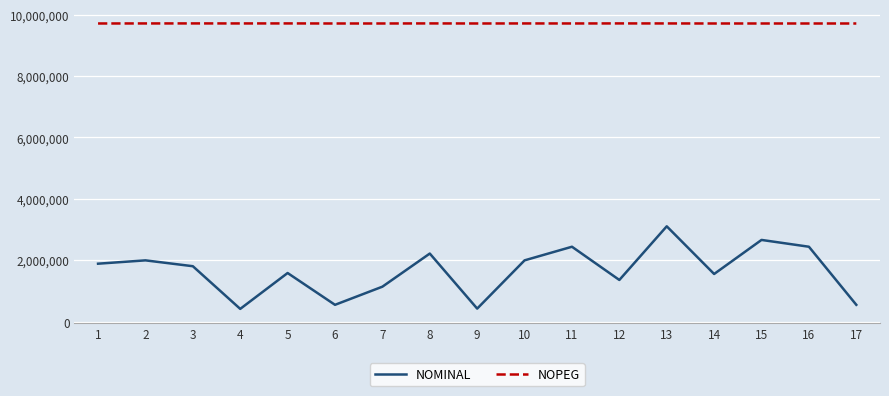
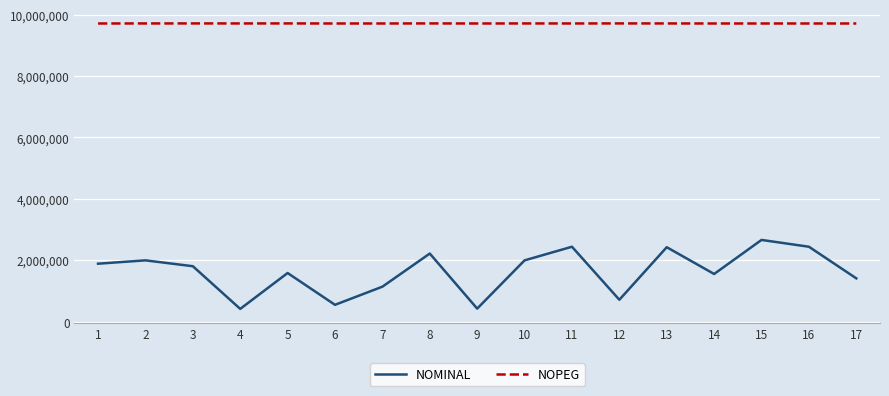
  {
    "NOMINAL": {
      "1": "1,900,000",
      "2": "2,000,000",
      "3": "1,800,000",
      "4": "400,000",
      "5": "1,600,000",
      "6": "500,000",
      "7": "1,100,000",
      "8": "2,200,000",
      "9": "400,000",
      "10": "2,000,000",
      "11": "2,400,000",
-     "12": "1,400,000",
-     "13": "3,100,000",
+     "12": "700,000",
+     "13": "2,400,000",
      "14": "1,600,000",
      "15": "2,700,000",
      "16": "2,400,000",
-     "17": "500,000"
+     "17": "1,400,000"
    },
    "NOPEG": {
      "1": "9,700,000",
      "2": "9,700,000",
      "3": "9,700,000",
      "4": "9,700,000",
      "5": "9,700,000",
      "6": "9,700,000",
      "7": "9,700,000",
      "8": "9,700,000",
      "9": "9,700,000",
      "10": "9,700,000",
      "11": "9,700,000",
      "12": "9,700,000",
      "13": "9,700,000",
      "14": "9,700,000",
      "15": "9,700,000",
      "16": "9,700,000",
      "17": "9,700,000"
    }
  }
